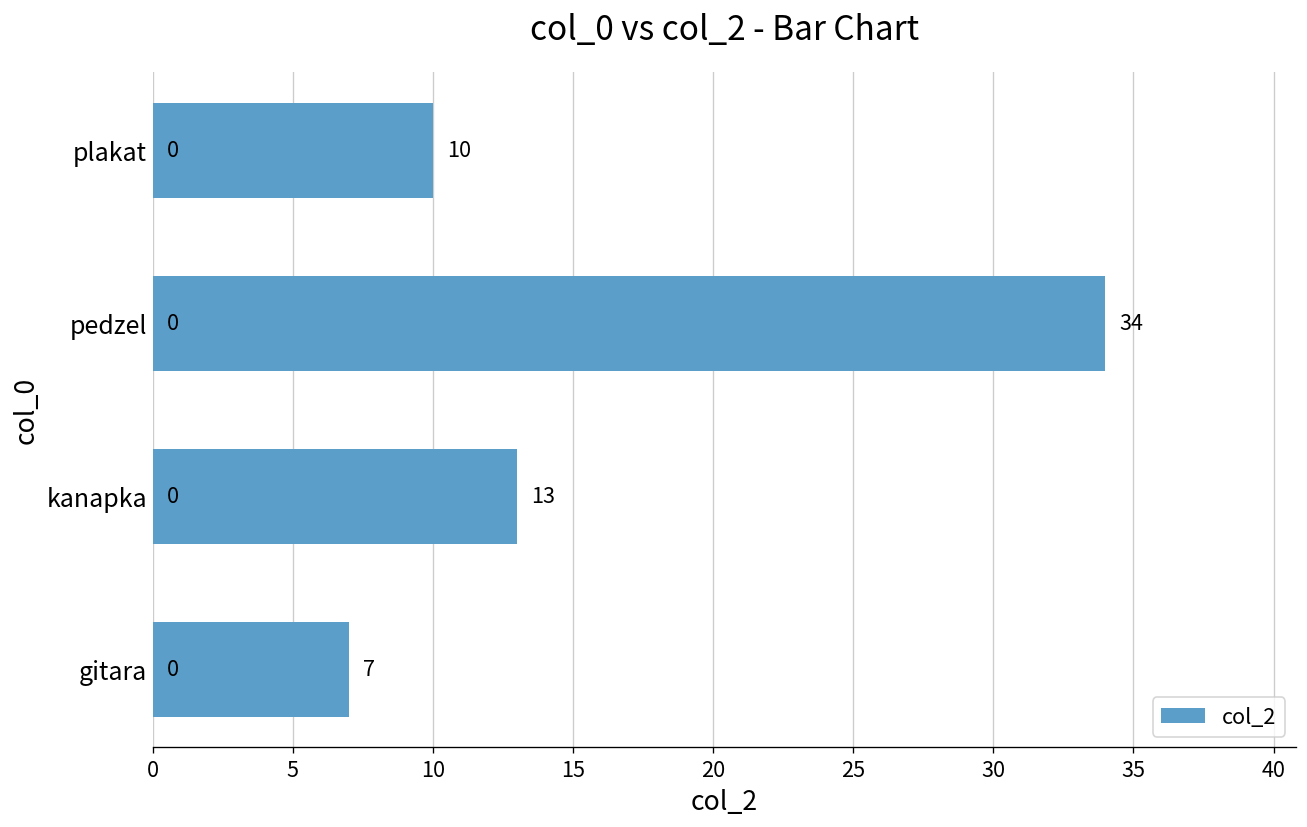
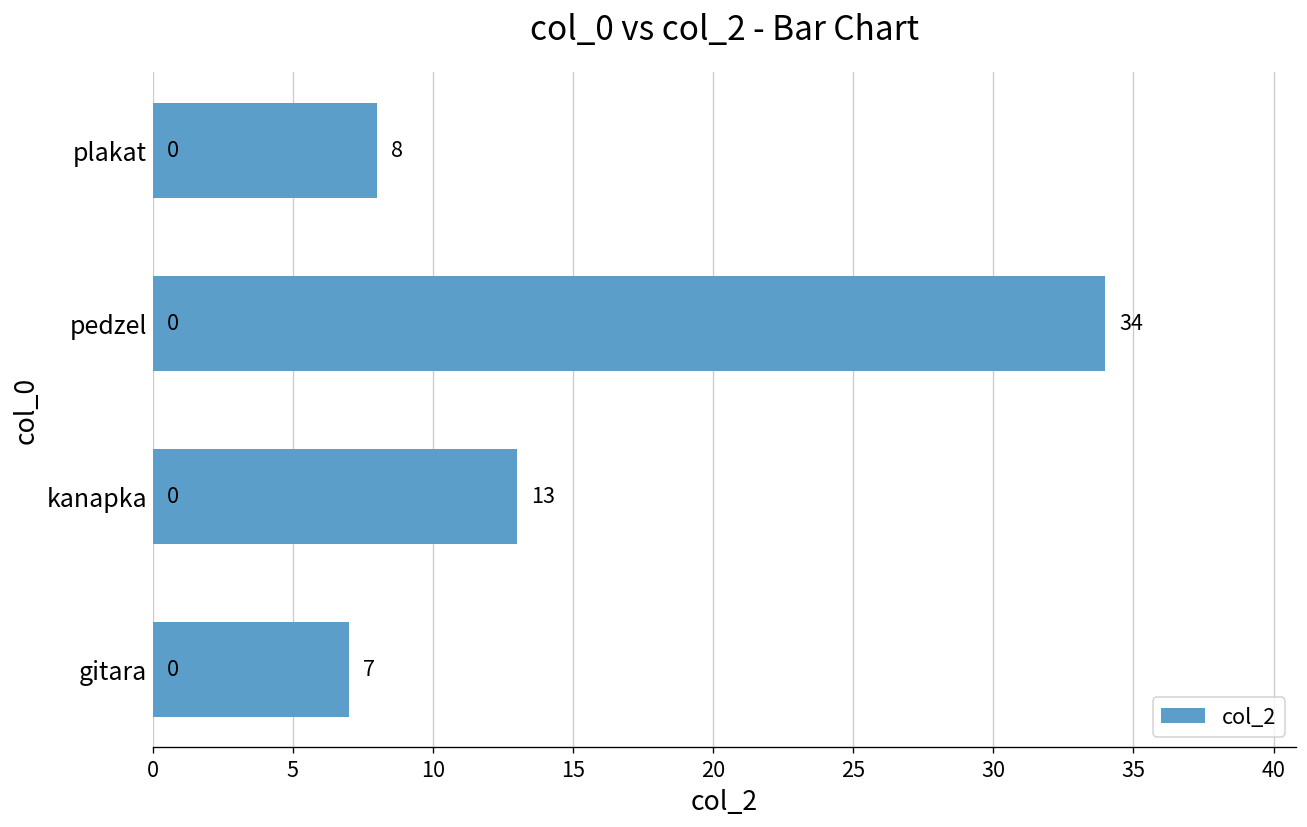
  {
-   "plakat": 10,
+   "plakat": 8,
    "pedzel": 34,
    "kanapka": 13,
    "gitara": 7
  }
